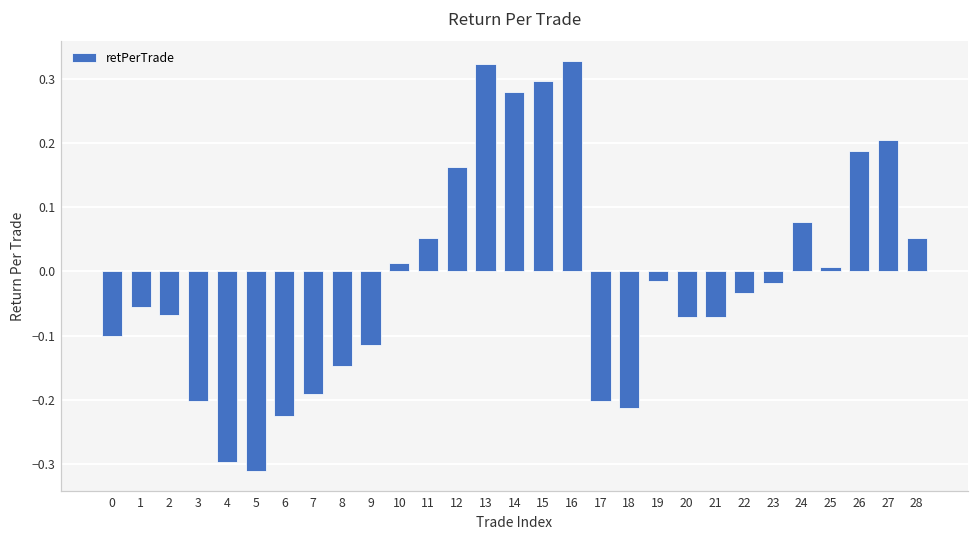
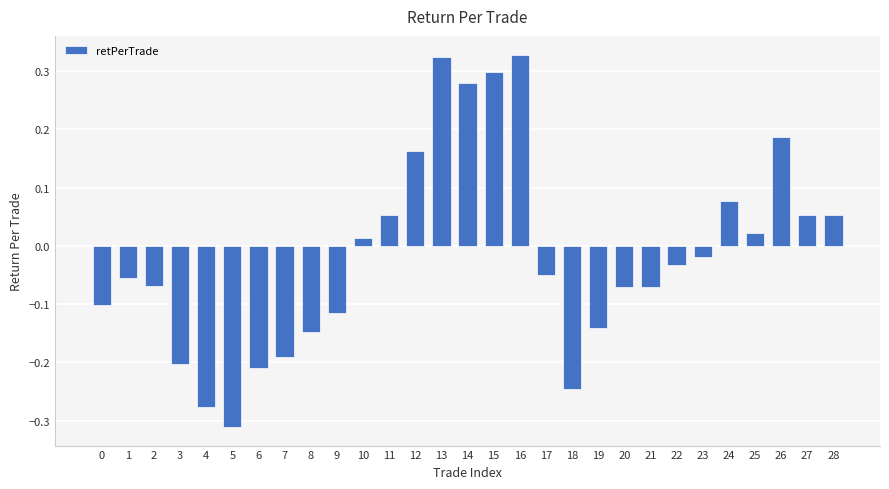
  {
    "0": -0.10,
    "1": -0.06,
    "2": -0.07,
    "3": -0.20,
-   "4": -0.30,
+   "4": -0.28,
    "5": -0.31,
-   "6": -0.23,
+   "6": -0.21,
    "7": -0.19,
    "8": -0.15,
    "9": -0.11,
    "10": 0.01,
    "11": 0.05,
    "12": 0.16,
    "13": 0.32,
    "14": 0.28,
    "15": 0.30,
    "16": 0.33,
-   "17": -0.20,
-   "18": -0.21,
-   "19": -0.01,
+   "17": -0.05,
+   "18": -0.25,
+   "19": -0.14,
    "20": -0.07,
    "21": -0.07,
    "22": -0.03,
    "23": -0.02,
    "24": 0.08,
-   "25": 0.01,
+   "25": 0.02,
    "26": 0.19,
-   "27": 0.21,
+   "27": 0.05,
    "28": 0.05
  }
